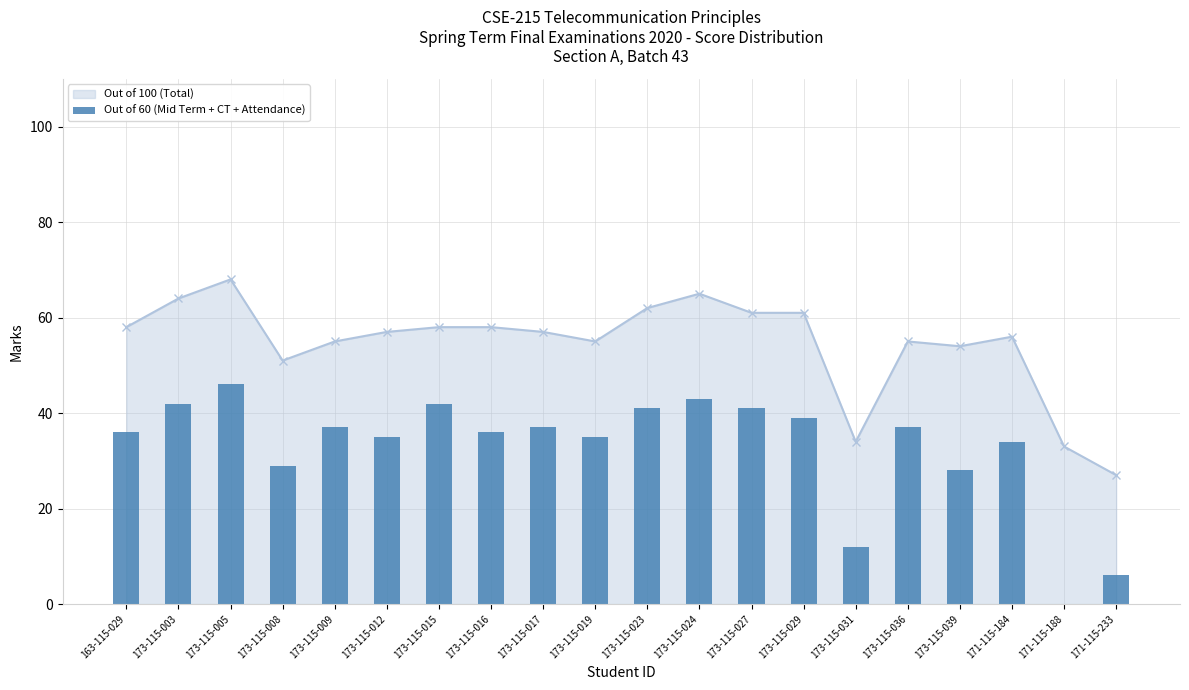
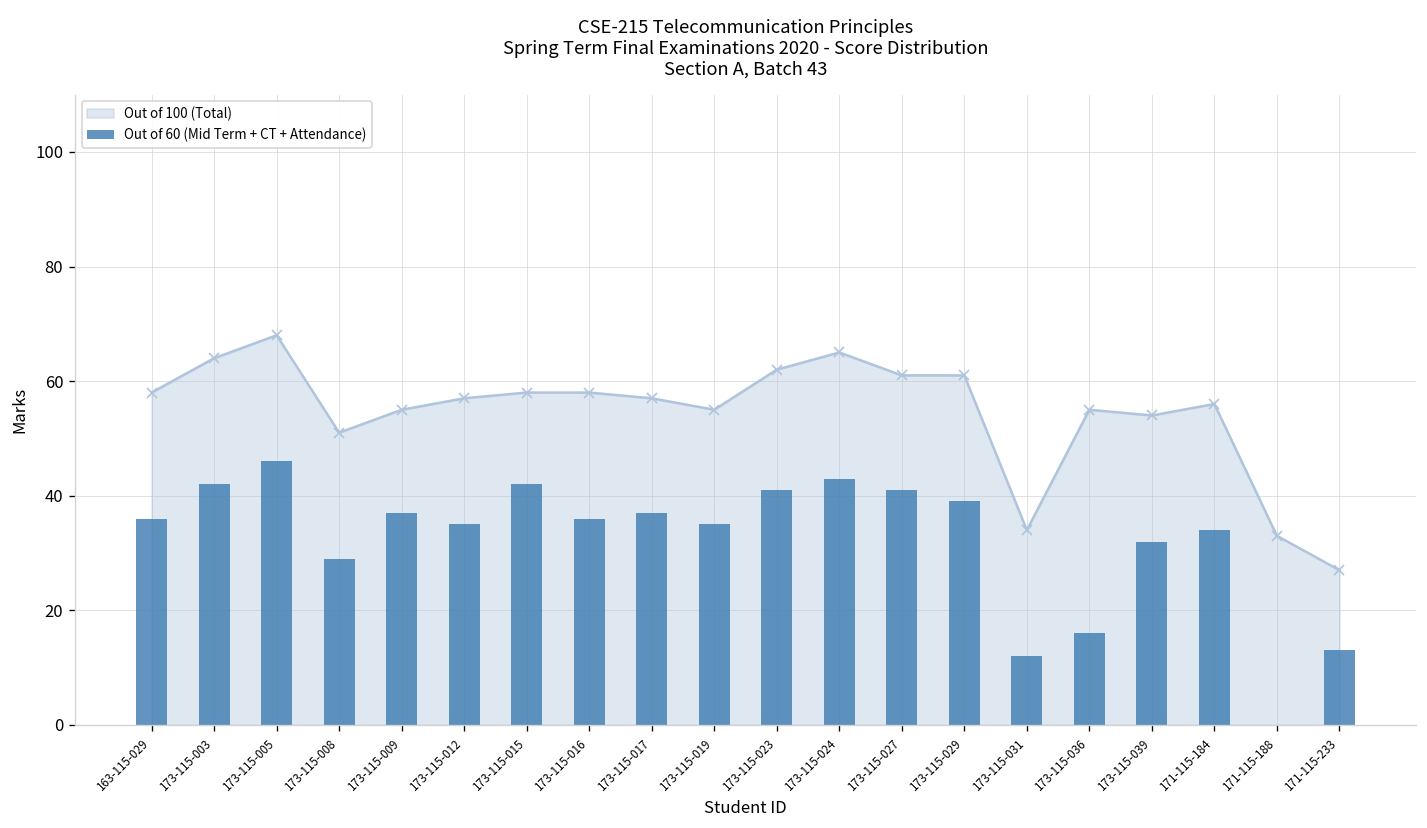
  {
    "Out of 100 (Total)": {
      "163-115-029": 58,
      "173-115-003": 64,
      "173-115-005": 68,
      "173-115-008": 51,
      "173-115-009": 55,
      "173-115-012": 57,
      "173-115-015": 58,
      "173-115-016": 58,
      "173-115-017": 57,
      "173-115-019": 55,
      "173-115-023": 62,
      "173-115-024": 65,
      "173-115-027": 61,
      "173-115-029": 61,
      "173-115-031": 34,
      "173-115-036": 55,
      "173-115-039": 54,
      "171-115-184": 56,
      "171-115-188": 33,
      "171-115-233": 27
    },
    "Out of 60 (Mid Term + CT + Attendance)": {
      "163-115-029": 36,
      "173-115-003": 42,
      "173-115-005": 46,
      "173-115-008": 29,
      "173-115-009": 37,
      "173-115-012": 35,
      "173-115-015": 42,
      "173-115-016": 36,
      "173-115-017": 37,
      "173-115-019": 35,
      "173-115-023": 41,
      "173-115-024": 43,
      "173-115-027": 41,
      "173-115-029": 39,
      "173-115-031": 12,
-     "173-115-036": 37,
-     "173-115-039": 28,
+     "173-115-036": 16,
+     "173-115-039": 32,
      "171-115-184": 34,
      "171-115-188": 0,
-     "171-115-233": 6
+     "171-115-233": 13
    }
  }
